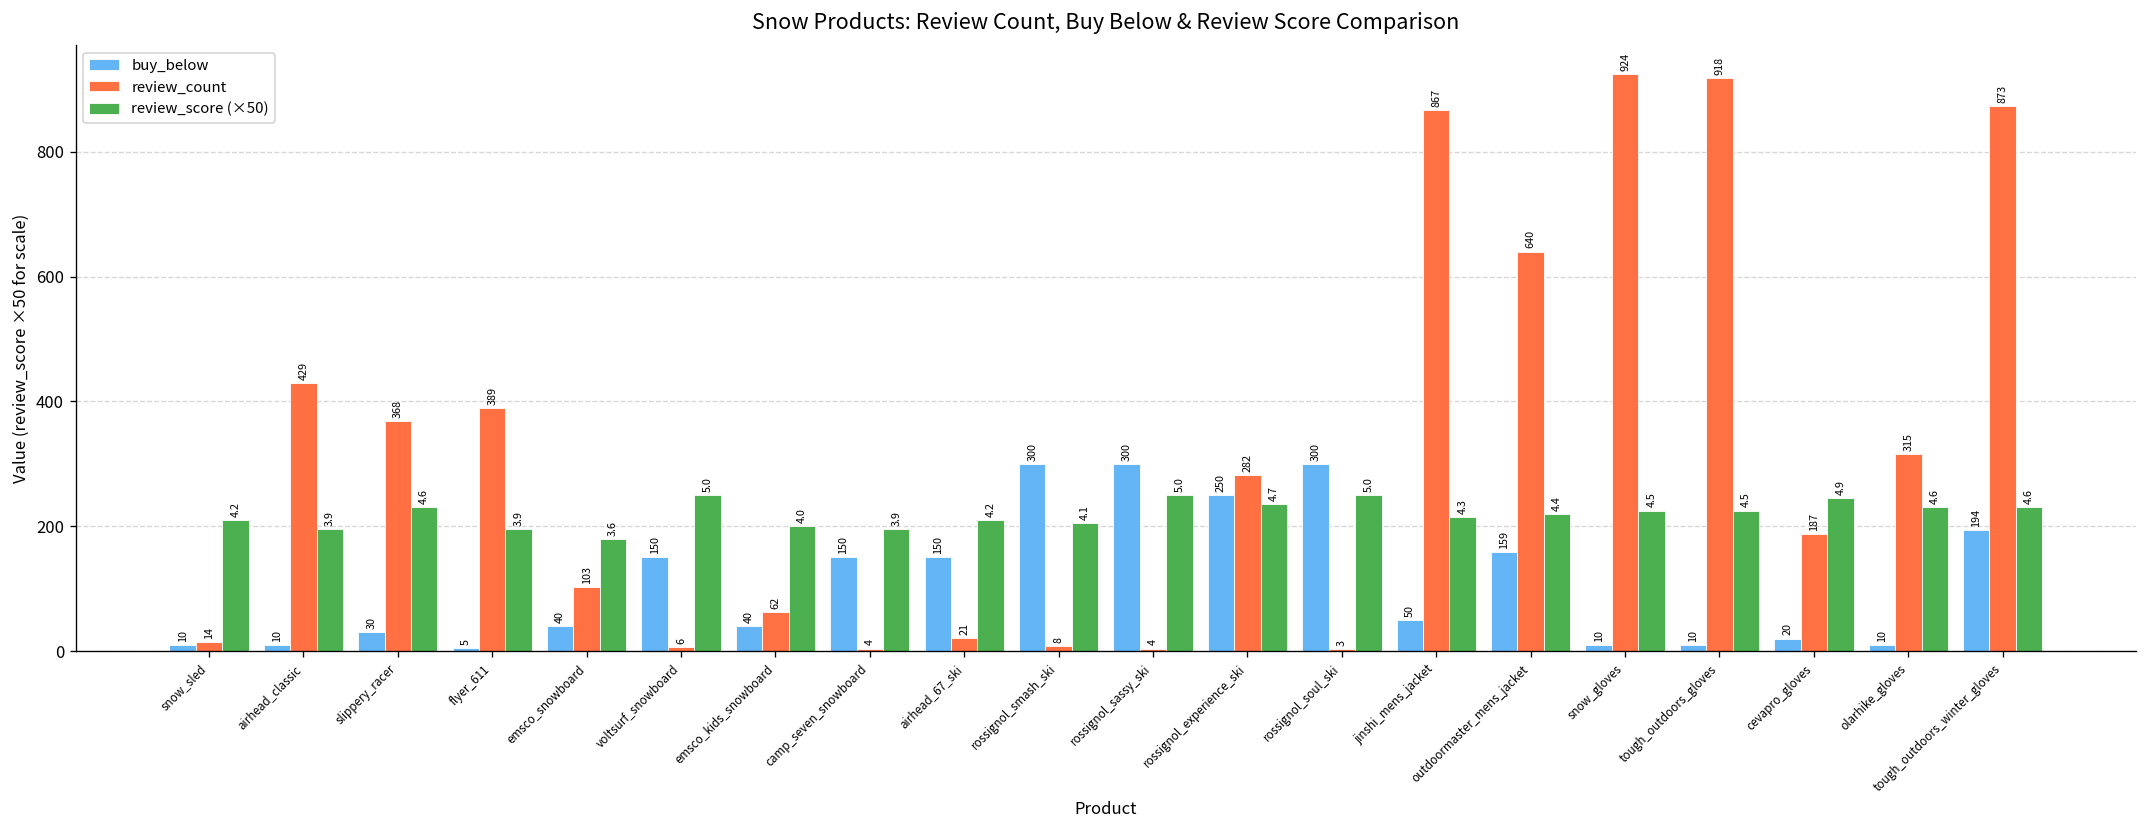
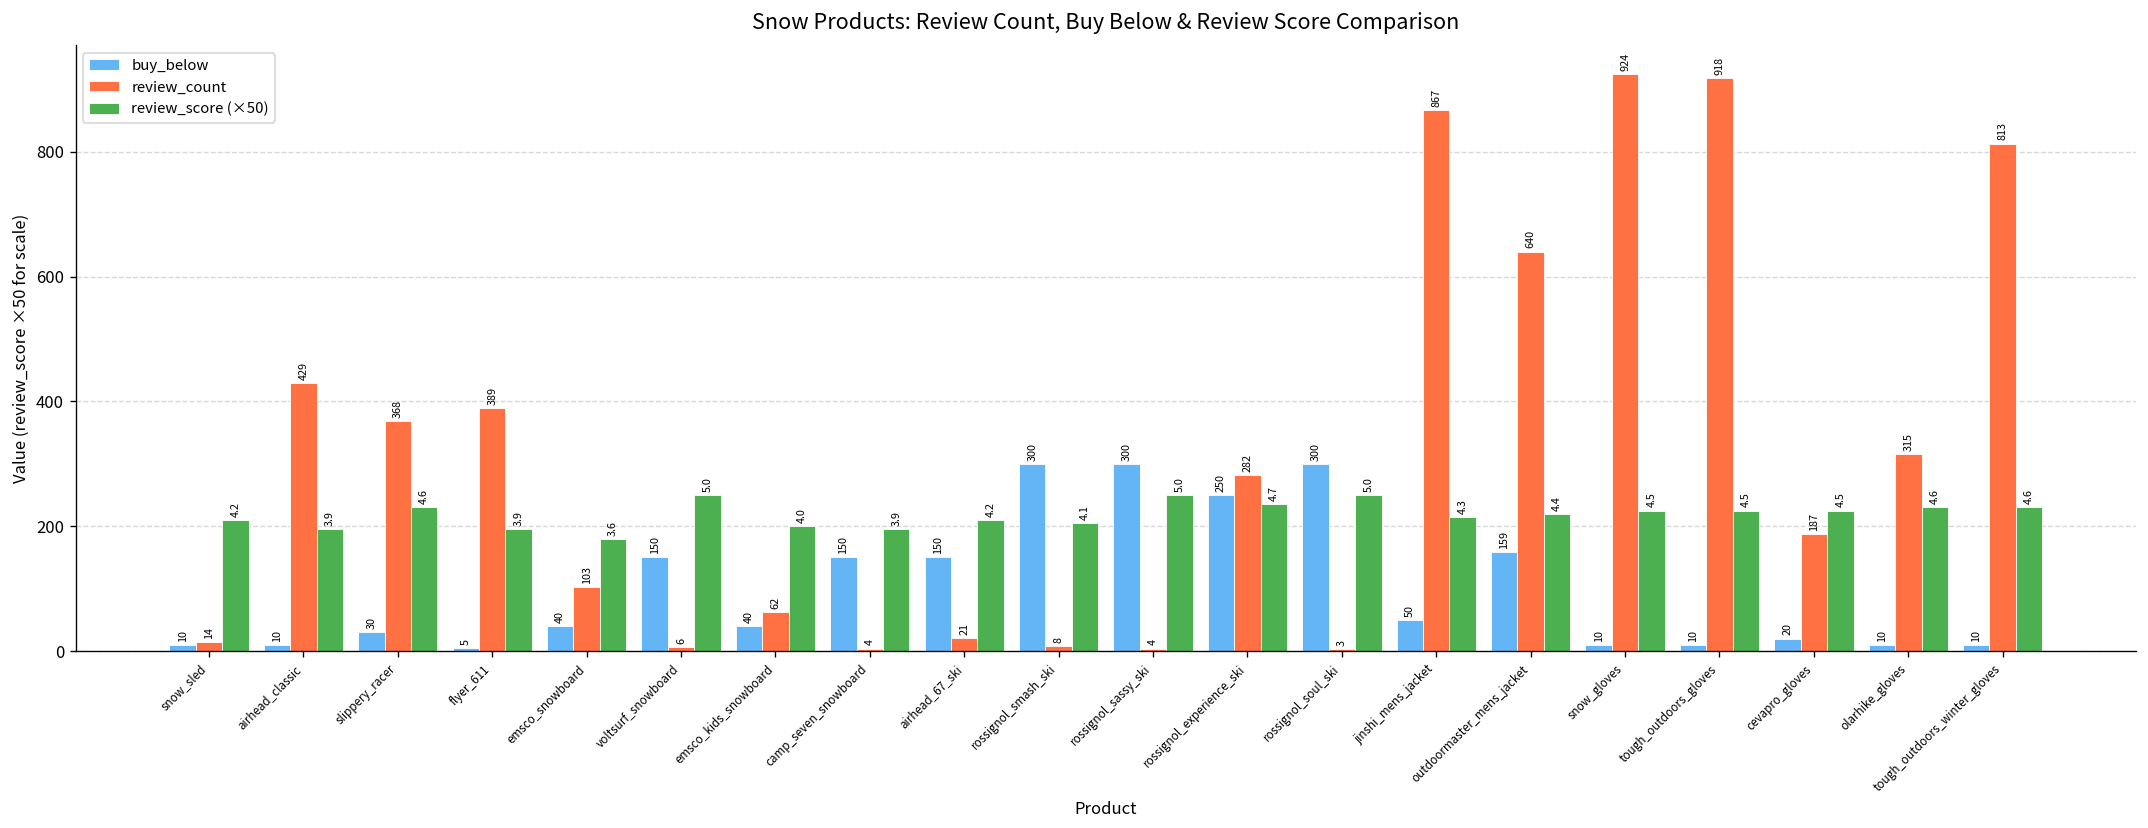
  {
    "buy_below": {
      "snow_sled": 10,
      "airhead_classic": 10,
      "slippery_racer": 30,
      "flyer_611": 5,
      "emsco_snowboard": 40,
      "voltsurf_snowboard": 150,
      "emsco_kids_snowboard": 40,
      "camp_seven_snowboard": 150,
      "airhead_67_ski": 150,
      "rossignol_smash_ski": 300,
      "rossignol_sassy_ski": 300,
      "rossignol_experience_ski": 250,
      "rossignol_soul_ski": 300,
      "jinshi_mens_jacket": 50,
      "outdoormaster_mens_jacket": 159,
      "snow_gloves": 10,
      "tough_outdoors_gloves": 10,
      "cevapro_gloves": 20,
      "olarhike_gloves": 10,
-     "tough_outdoors_winter_gloves": 194
+     "tough_outdoors_winter_gloves": 10
    },
    "review_count": {
      "snow_sled": 14,
      "airhead_classic": 429,
      "slippery_racer": 368,
      "flyer_611": 389,
      "emsco_snowboard": 103,
      "voltsurf_snowboard": 6,
      "emsco_kids_snowboard": 62,
      "camp_seven_snowboard": 4,
      "airhead_67_ski": 21,
      "rossignol_smash_ski": 8,
      "rossignol_sassy_ski": 4,
      "rossignol_experience_ski": 282,
      "rossignol_soul_ski": 3,
      "jinshi_mens_jacket": 867,
      "outdoormaster_mens_jacket": 640,
      "snow_gloves": 924,
      "tough_outdoors_gloves": 918,
      "cevapro_gloves": 187,
      "olarhike_gloves": 315,
-     "tough_outdoors_winter_gloves": 873
+     "tough_outdoors_winter_gloves": 813
    },
    "review_score (×50)": {
-     "cevapro_gloves": 4.9
+     "cevapro_gloves": 4.5
    }
  }
